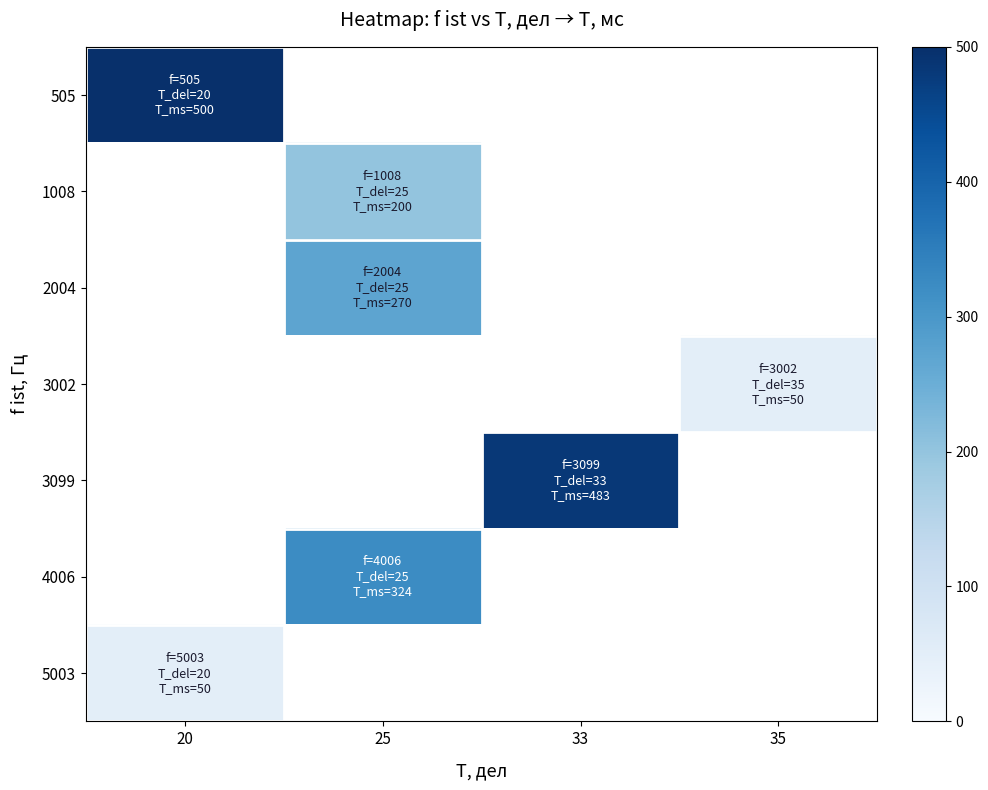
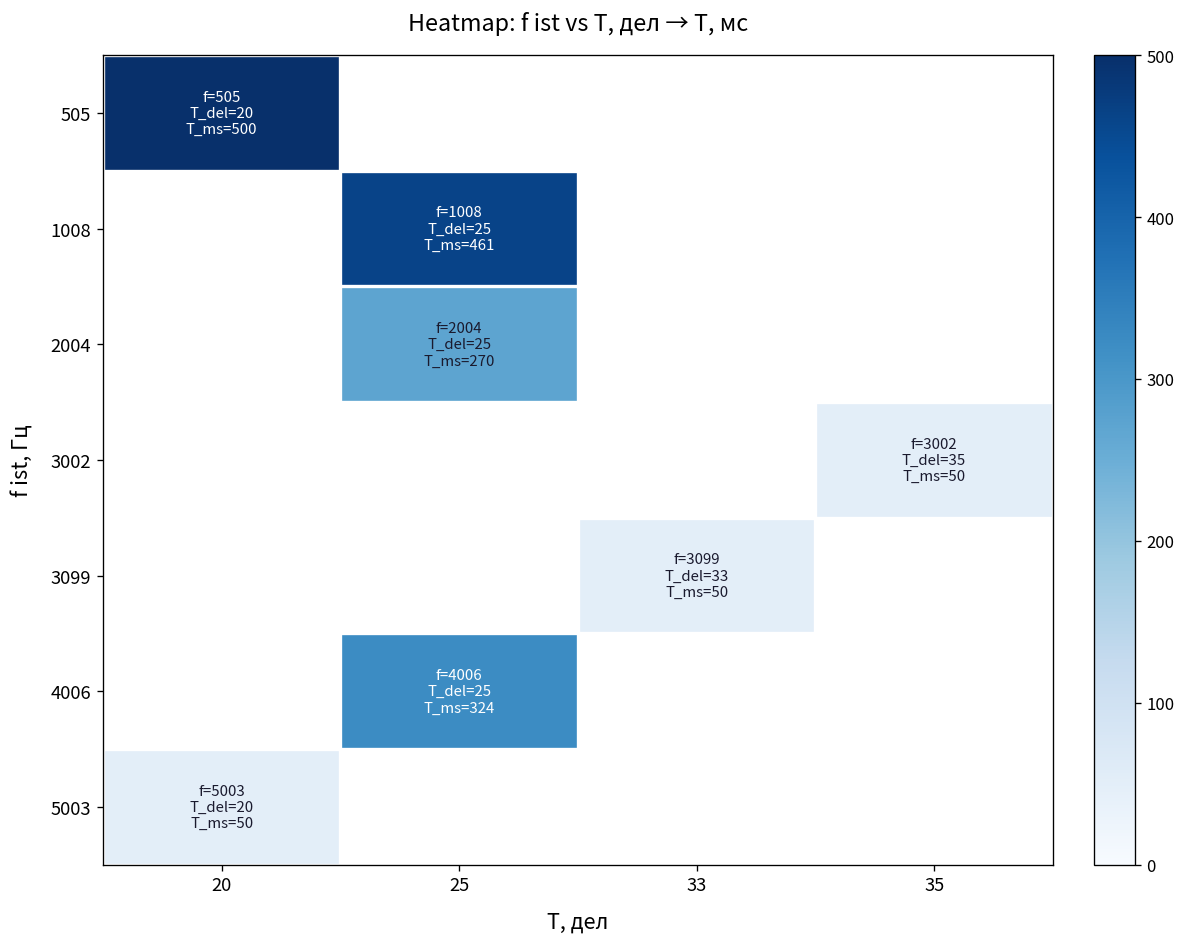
  {
    "1008": {
-     "25": 200
+     "25": 461
    },
    "3099": {
-     "33": 483
+     "33": 50
    }
  }
